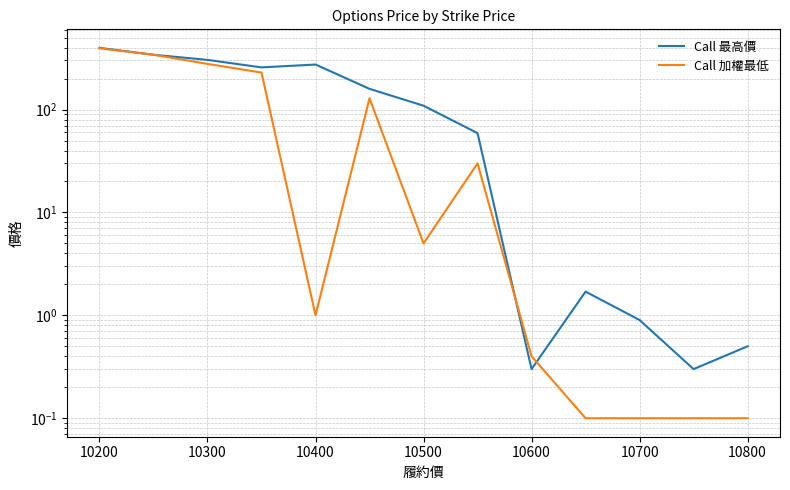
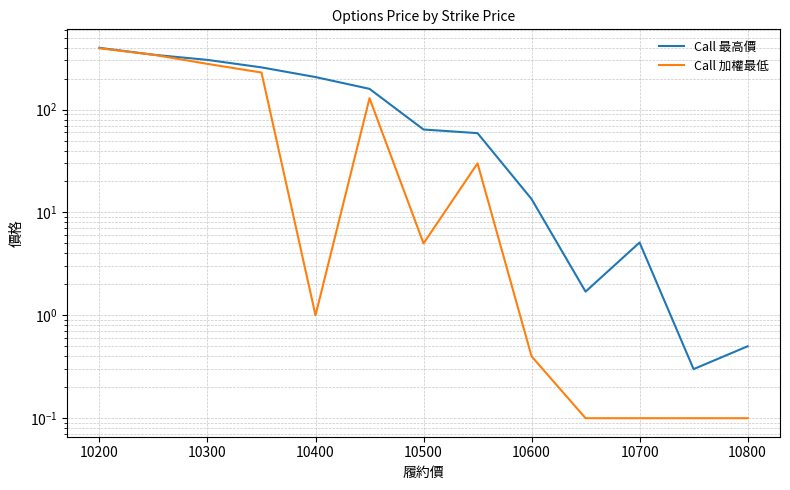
  {
    "Call 最高價": {
      "10300": 300,
-     "10400": 270,
-     "10500": 110,
-     "10600": 0.3,
-     "10700": 0.9,
+     "10400": 210,
+     "10500": 60,
+     "10600": 14,
+     "10700": 5,
      "10800": 0.5
    },
    "Call 加權最低": {
      "10300": 280,
      "10400": 1.0,
      "10500": 5,
      "10600": 0.4,
      "10700": 0.1,
      "10800": 0.1
    }
  }
